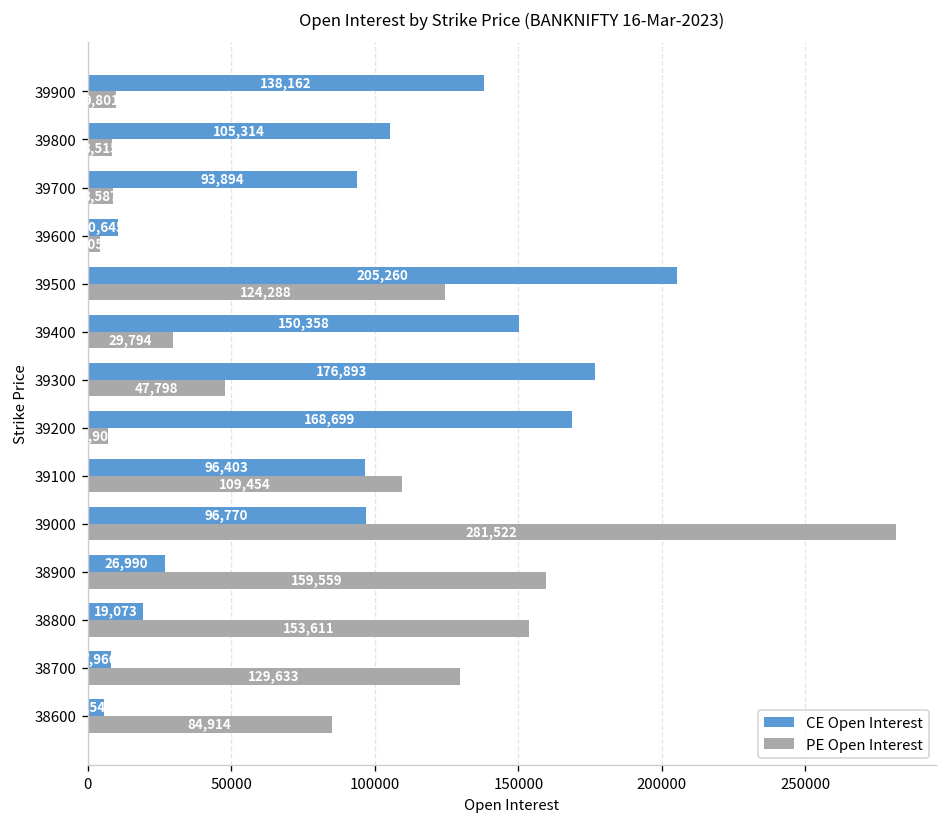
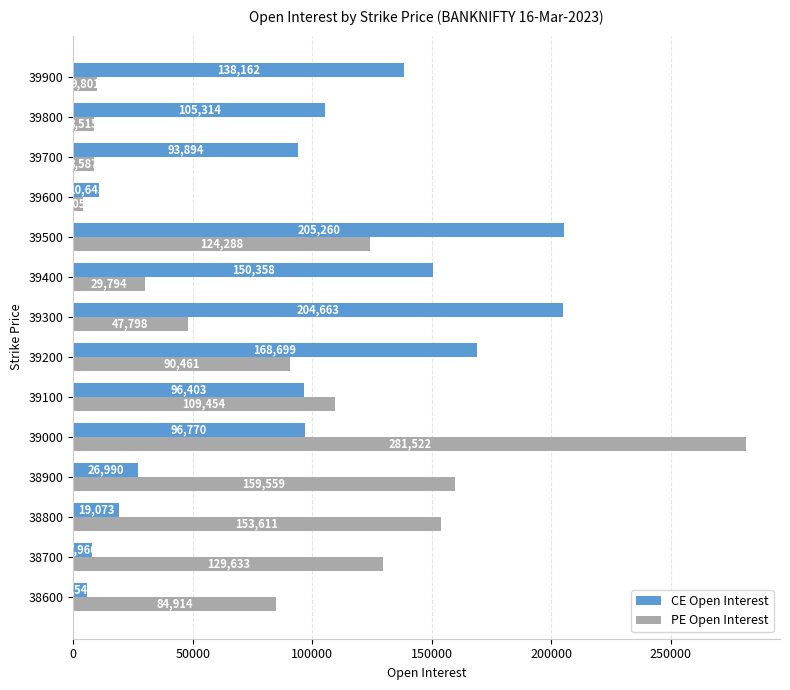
  {
    "CE Open Interest": {
      "39900": "138,162",
      "39800": "105,314",
      "39700": "93,894",
      "39600": "10,645",
      "39500": "205,260",
      "39400": "150,358",
-     "39300": "176,893",
+     "39300": "204,663",
      "39200": "168,699",
      "39100": "96,403",
      "39000": "96,770",
      "38900": "26,990",
      "38800": "19,073",
      "38700": "7,966"
    },
    "PE Open Interest": {
      "39600": "4000",
-     "39200": "7000"
+     "39200": "90000"
    }
  }
